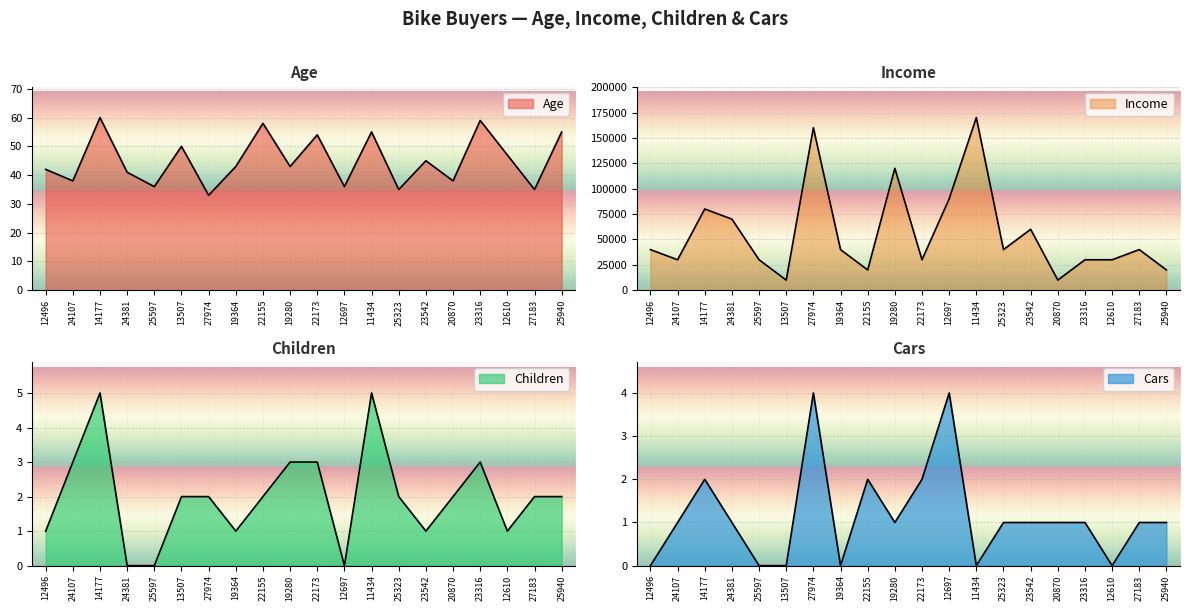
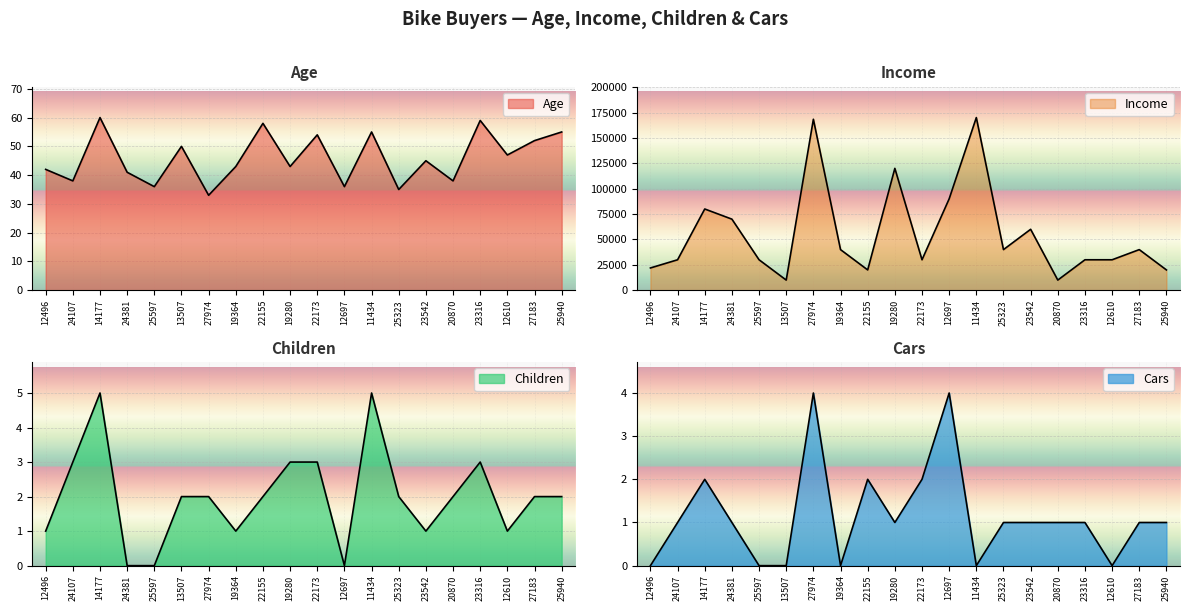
  {
    "Age": {
      "12496": 42,
      "24107": 38,
      "14177": 60,
      "24381": 41,
      "25597": 36,
      "13507": 50,
      "27974": 33,
      "19364": 43,
      "22155": 58,
      "19280": 43,
      "22173": 54,
      "12697": 36,
      "11434": 55,
      "25323": 35,
      "23542": 45,
      "20870": 38,
      "23316": 59,
      "12610": 47,
-     "27183": 35,
+     "27183": 52,
      "25940": 55
    },
    "Income": {
-     "12496": 40000,
+     "12496": 22000,
      "24107": 30000,
      "14177": 80000,
      "24381": 70000,
      "25597": 30000,
      "13507": 10000,
-     "27974": 160000,
+     "27974": 168000,
      "19364": 40000,
      "22155": 20000,
      "19280": 120000,
      "22173": 30000,
      "12697": 90000,
      "11434": 170000,
      "25323": 40000,
      "23542": 60000,
      "20870": 10000,
      "23316": 30000,
      "12610": 30000,
      "27183": 40000,
      "25940": 20000
    },
    "Children": {
      "12496": 1.0,
      "24107": 3.0,
      "14177": 5.0,
      "24381": 0.0,
      "25597": 0.0,
      "13507": 2.0,
      "27974": 2.0,
      "19364": 1.0,
      "22155": 2.0,
      "19280": 3.0,
      "22173": 3.0,
      "12697": 0.0,
      "11434": 5.0,
      "25323": 2.0,
      "23542": 1.0,
      "20870": 2.0,
      "23316": 3.0,
      "12610": 1.0,
      "27183": 2.0,
      "25940": 2.0
    },
    "Cars": {
      "12496": 0.0,
      "24107": 1.0,
      "14177": 2.0,
      "24381": 1.0,
      "25597": 0.0,
      "13507": 0.0,
      "27974": 4.0,
      "19364": 0.0,
      "22155": 2.0,
      "19280": 1.0,
      "22173": 2.0,
      "12697": 4.0,
      "11434": 0.0,
      "25323": 1.0,
      "23542": 1.0,
      "20870": 1.0,
      "23316": 1.0,
      "12610": 0.0,
      "27183": 1.0,
      "25940": 1.0
    }
  }
